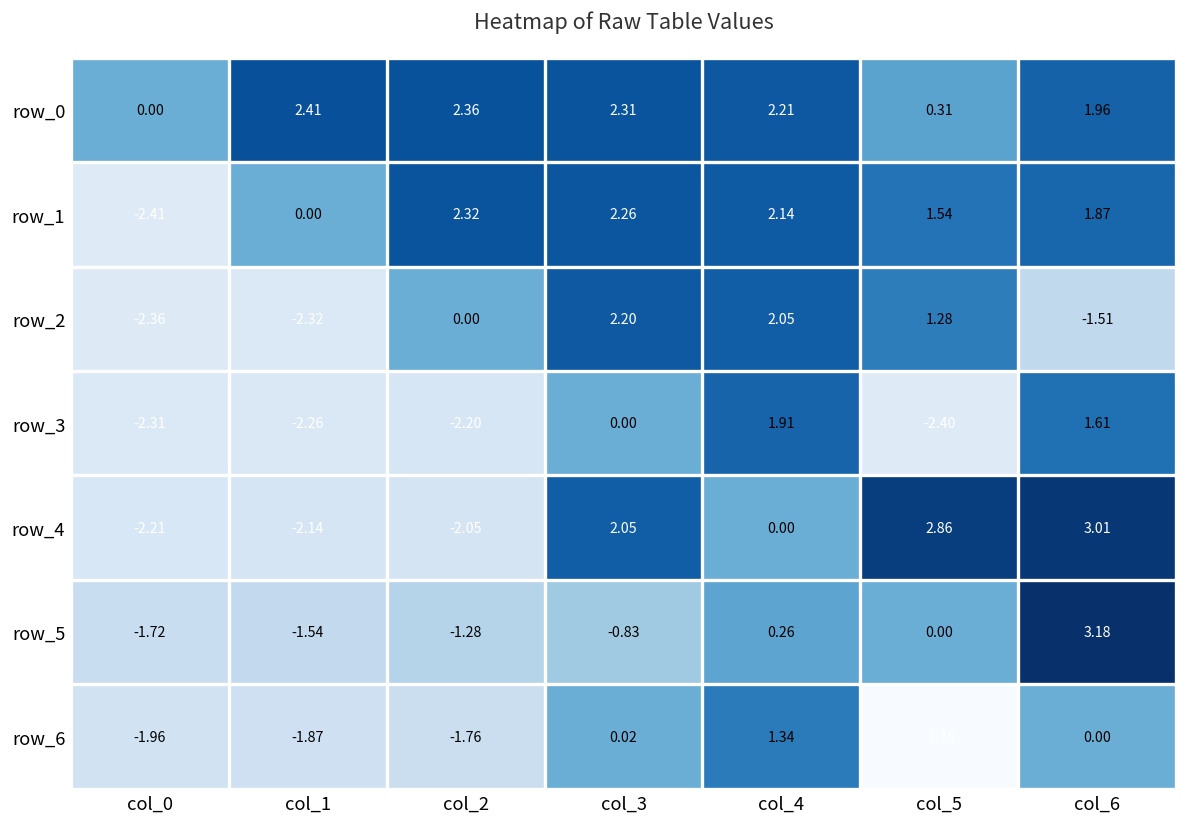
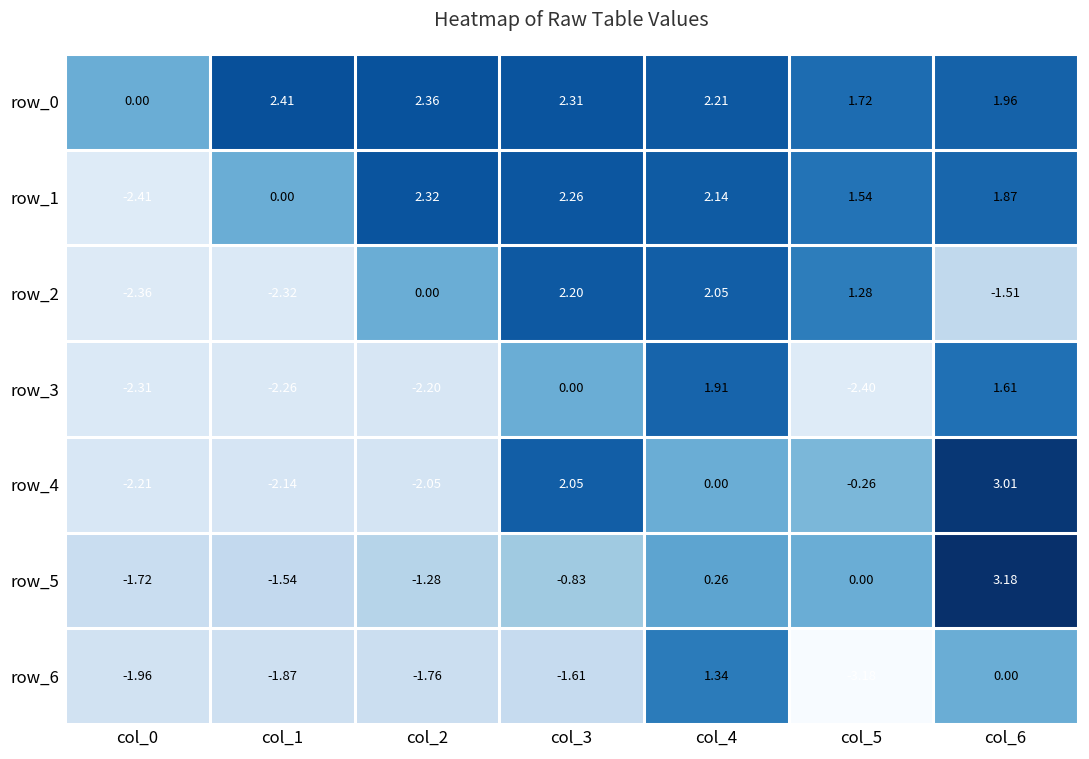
  {
    "row_0": {
      "col_0": 0.00,
      "col_1": 2.41,
      "col_2": 2.36,
      "col_3": 2.31,
      "col_4": 2.21,
-     "col_5": 0.31,
+     "col_5": 1.72,
      "col_6": 1.96
    },
    "row_1": {
      "col_1": 0.00,
      "col_2": 2.32,
      "col_3": 2.26,
      "col_4": 2.14,
      "col_5": 1.54,
      "col_6": 1.87
    },
    "row_2": {
      "col_2": 0.00,
      "col_3": 2.20,
      "col_4": 2.05,
      "col_5": 1.28,
      "col_6": -1.51
    },
    "row_3": {
      "col_3": 0.00,
      "col_4": 1.91,
      "col_6": 1.61
    },
    "row_4": {
      "col_3": 2.05,
      "col_4": 0.00,
-     "col_5": 2.86,
+     "col_5": -0.26,
      "col_6": 3.01
    },
    "row_5": {
      "col_0": -1.72,
      "col_1": -1.54,
      "col_2": -1.28,
      "col_3": -0.83,
      "col_4": 0.26,
      "col_5": 0.00,
      "col_6": 3.18
    },
    "row_6": {
      "col_0": -1.96,
      "col_1": -1.87,
      "col_2": -1.76,
-     "col_3": 0.02,
+     "col_3": -1.61,
      "col_4": 1.34,
      "col_6": 0.00
    }
  }
